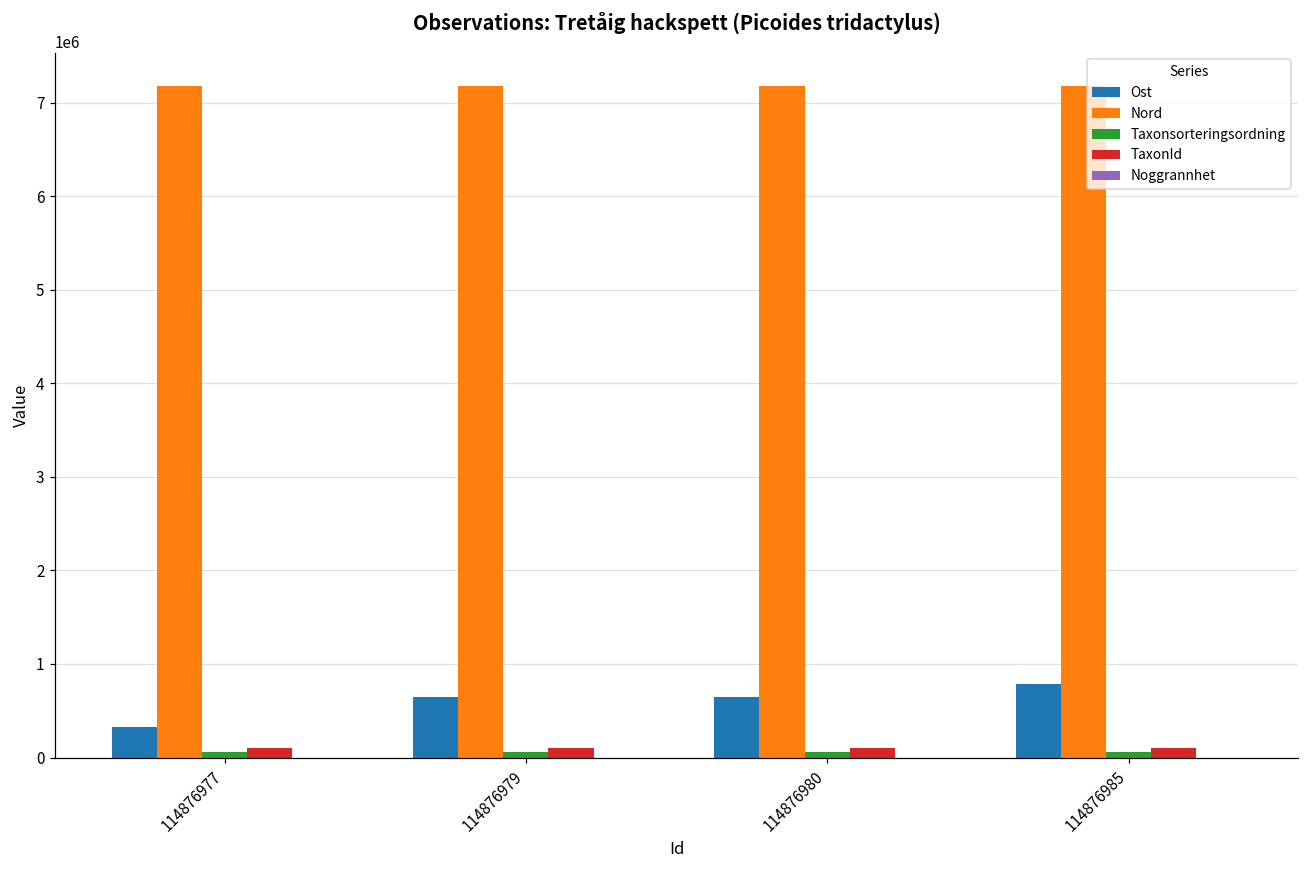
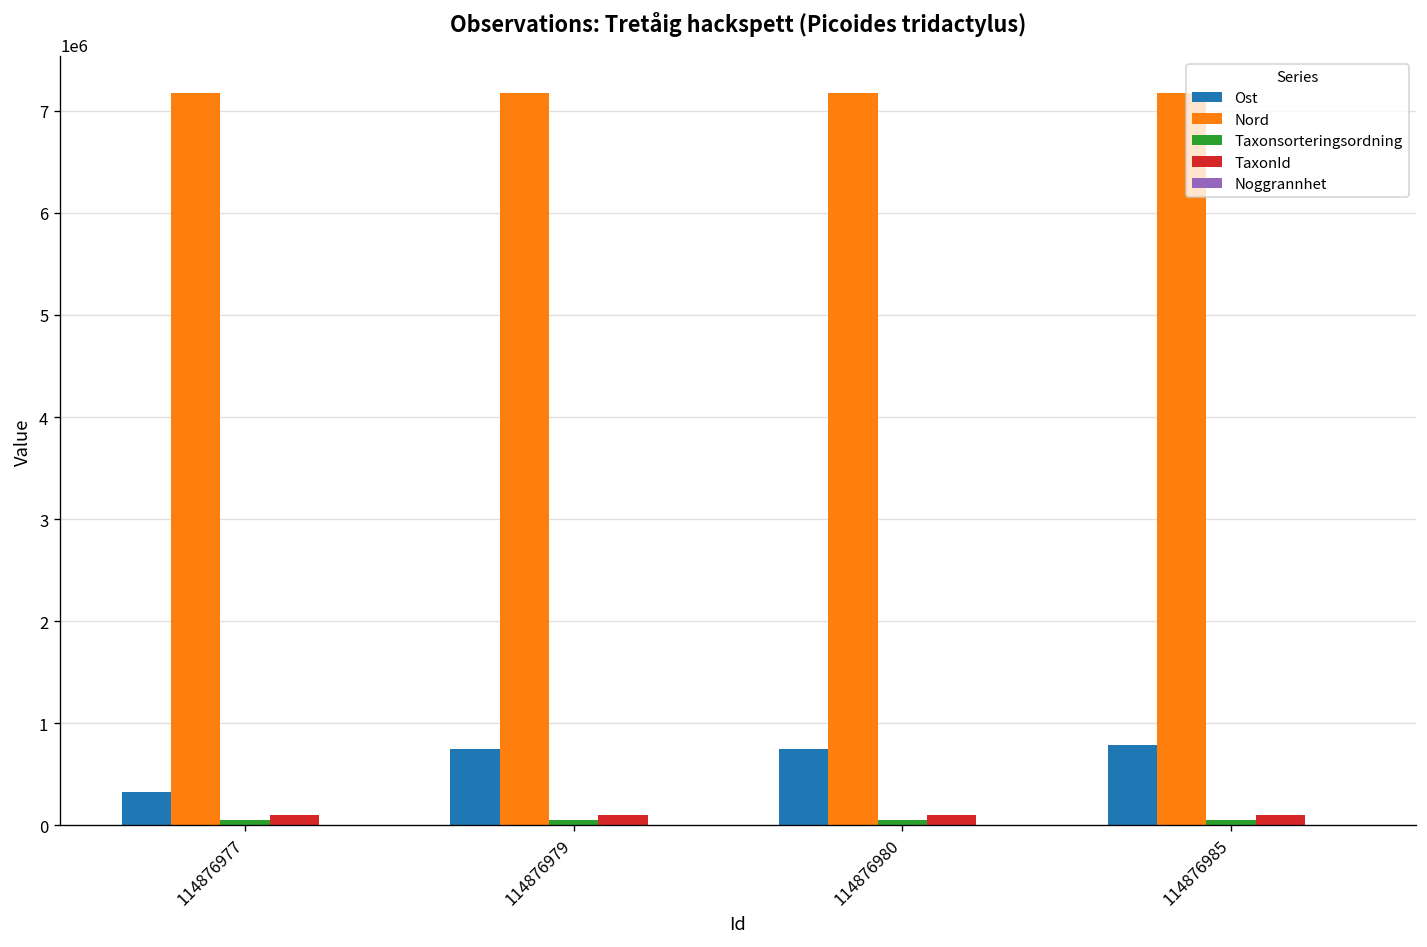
  {
    "Ost": {
      "114876977": 300000,
-     "114876979": 600000,
-     "114876980": 600000,
+     "114876979": 800000,
+     "114876980": 700000,
      "114876985": 800000
    },
    "Nord": {
      "114876977": 7200000,
      "114876979": 7200000,
      "114876980": 7200000,
      "114876985": 7200000
    },
    "Taxonsorteringsordning": {
      "114876977": 100000,
      "114876979": 100000,
      "114876980": 100000,
      "114876985": 100000
    },
    "TaxonId": {
      "114876977": 100000,
      "114876979": 100000,
      "114876980": 100000,
      "114876985": 100000
    }
  }
